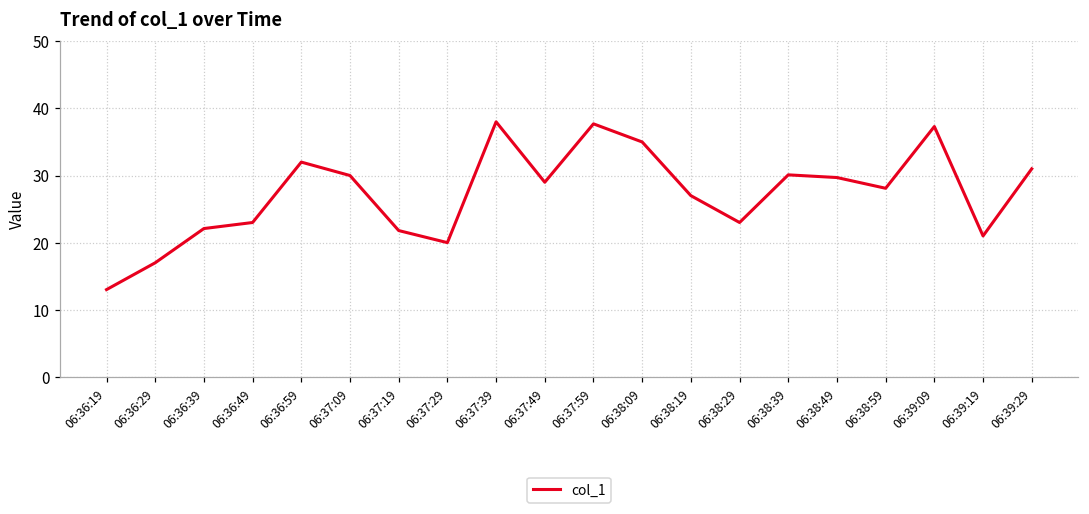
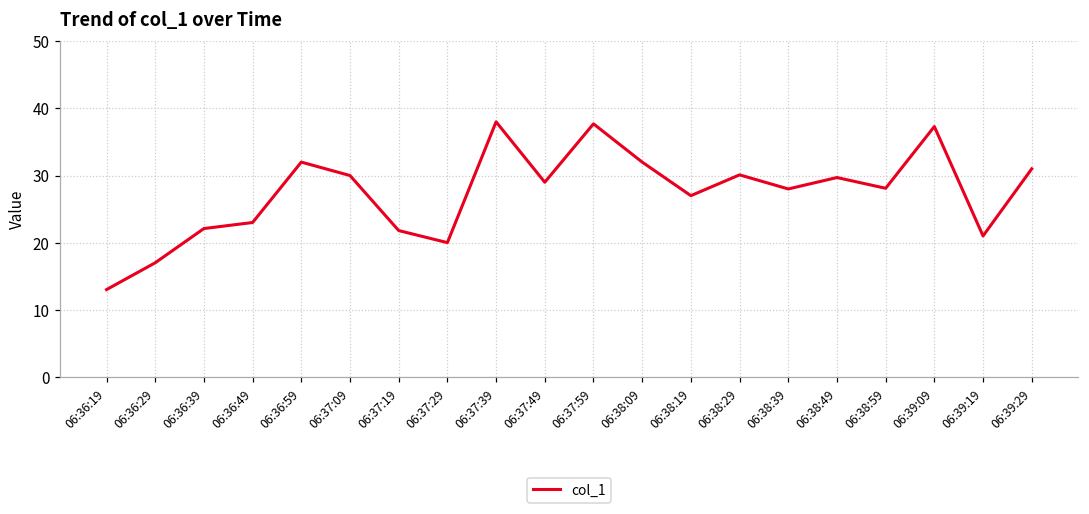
  {
    "06:36:19": 13,
    "06:36:29": 17,
    "06:36:39": 22,
    "06:36:49": 23,
    "06:36:59": 32,
    "06:37:09": 30,
    "06:37:19": 22,
    "06:37:29": 20,
    "06:37:39": 38,
    "06:37:49": 29,
    "06:37:59": 38,
-   "06:38:09": 35,
+   "06:38:09": 32,
    "06:38:19": 27,
-   "06:38:29": 23,
-   "06:38:39": 30,
+   "06:38:29": 30,
+   "06:38:39": 28,
    "06:38:49": 30,
    "06:38:59": 28,
    "06:39:09": 37,
    "06:39:19": 21,
    "06:39:29": 31
  }
